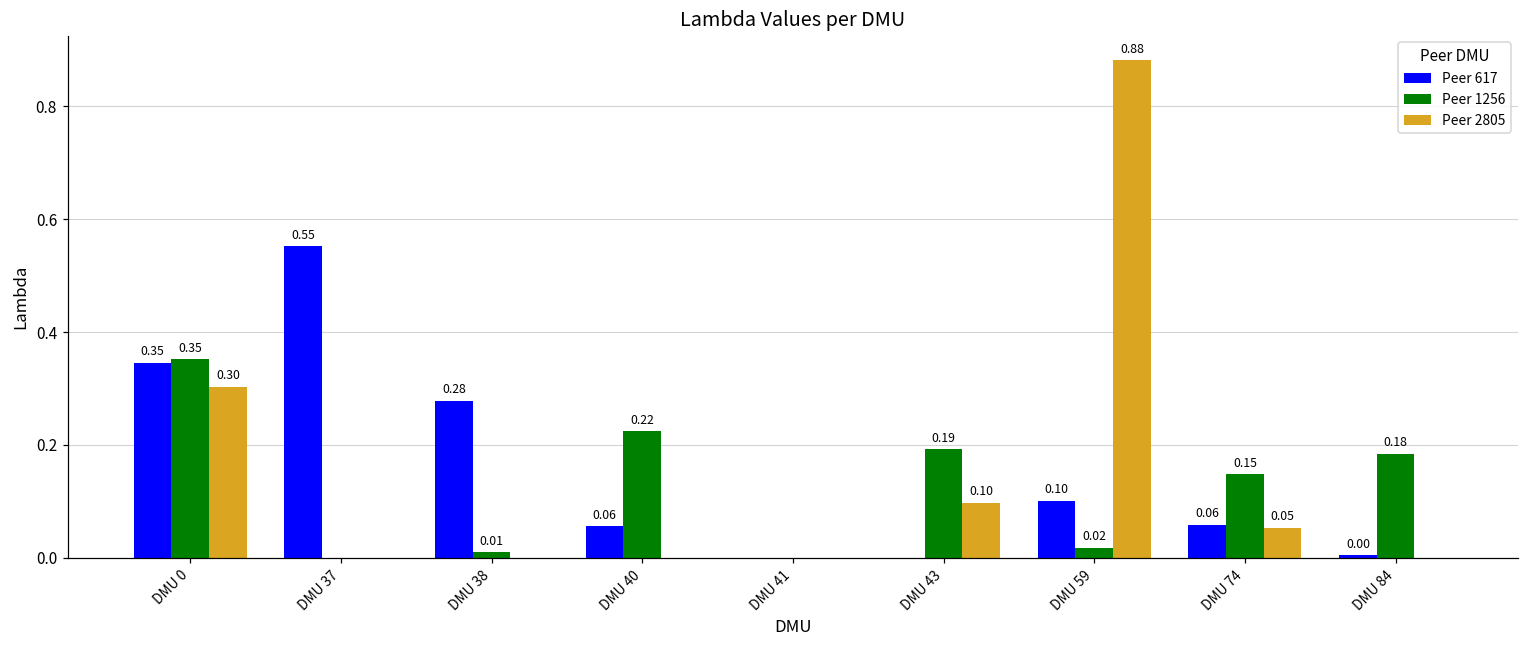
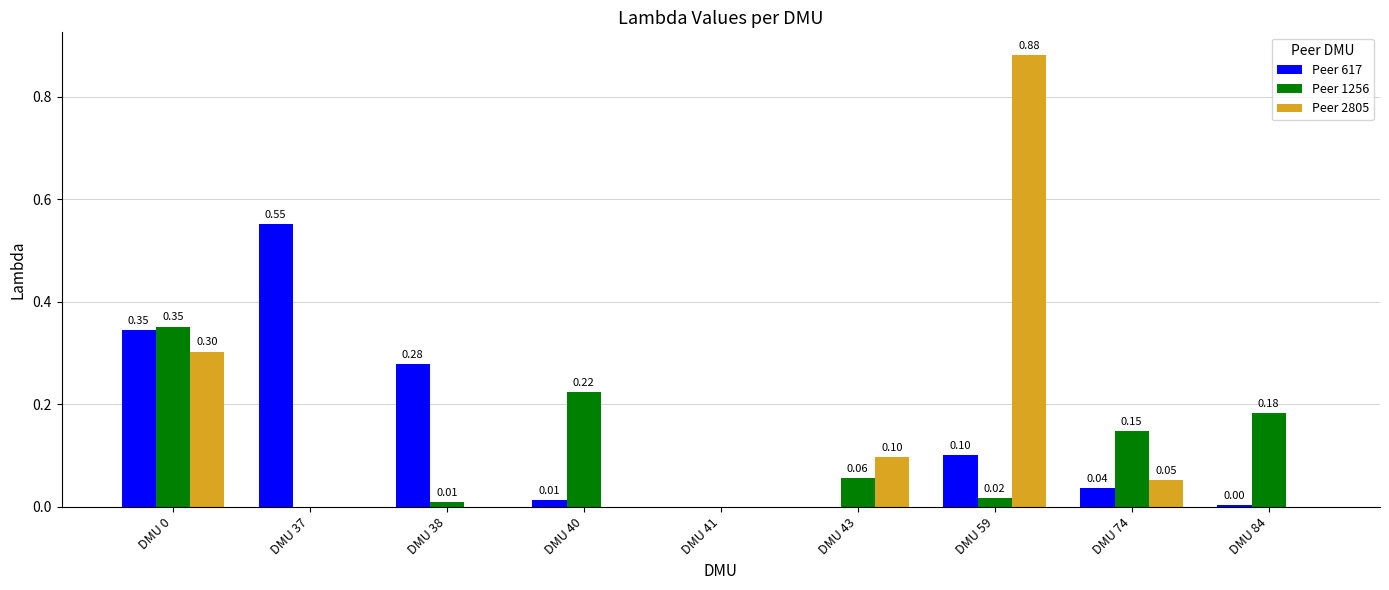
  {
    "Peer 617": {
      "DMU 0": 0.35,
      "DMU 37": 0.55,
      "DMU 38": 0.28,
-     "DMU 40": 0.06,
+     "DMU 40": 0.01,
      "DMU 59": 0.10,
-     "DMU 74": 0.06,
+     "DMU 74": 0.04,
      "DMU 84": 0.00
    },
    "Peer 1256": {
      "DMU 0": 0.35,
      "DMU 38": 0.01,
      "DMU 40": 0.22,
-     "DMU 43": 0.19,
+     "DMU 43": 0.06,
      "DMU 59": 0.02,
      "DMU 74": 0.15,
      "DMU 84": 0.18
    },
    "Peer 2805": {
      "DMU 0": 0.30,
      "DMU 43": 0.10,
      "DMU 59": 0.88,
      "DMU 74": 0.05
    }
  }
